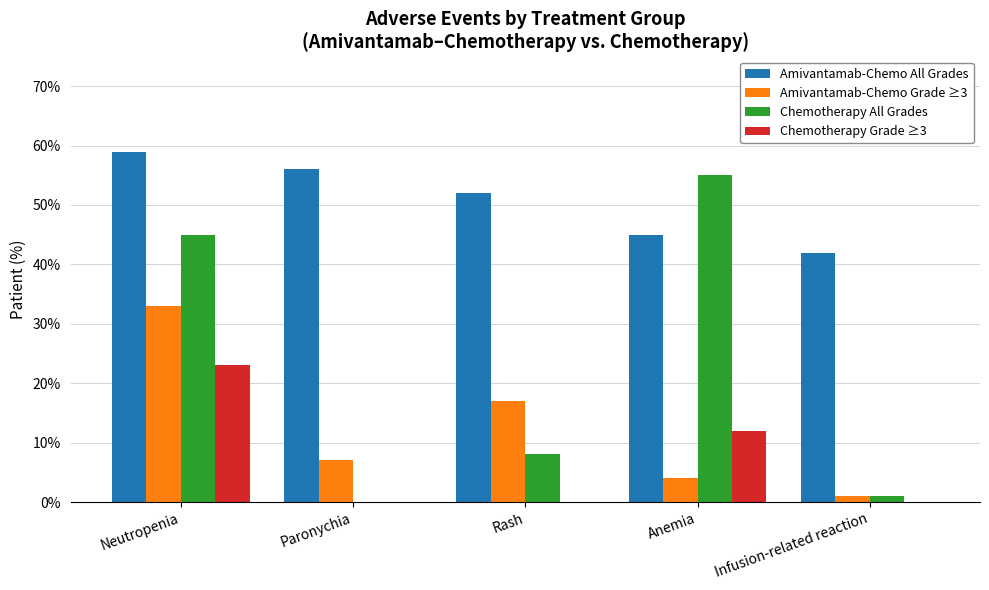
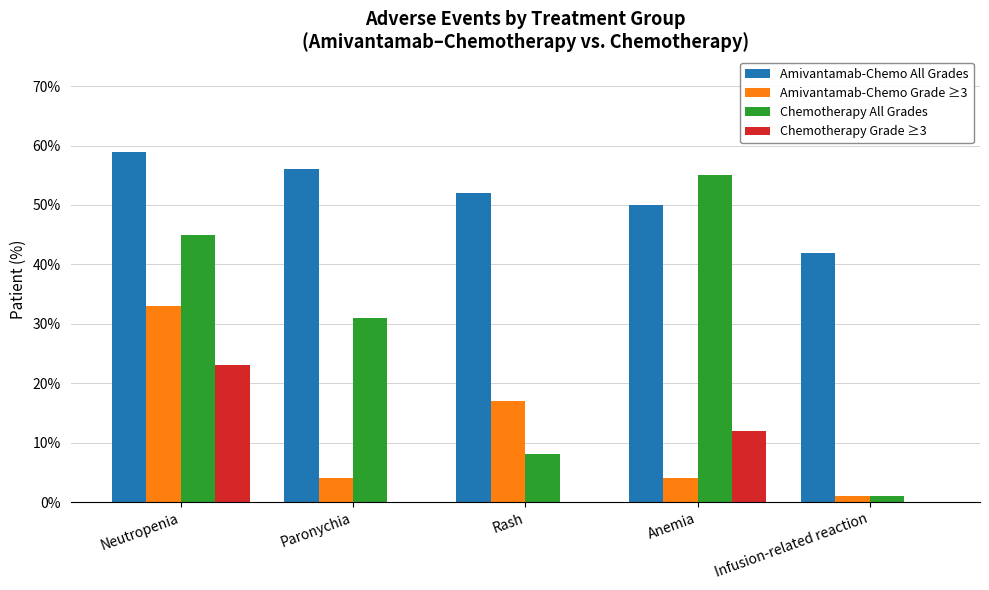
  {
    "Amivantamab-Chemo All Grades": {
      "Neutropenia": "59%",
      "Paronychia": "56%",
      "Rash": "52%",
-     "Anemia": "45%",
+     "Anemia": "50%",
      "Infusion-related reaction": "42%"
    },
    "Amivantamab-Chemo Grade ≥3": {
      "Neutropenia": "33%",
-     "Paronychia": "7%",
+     "Paronychia": "4%",
      "Rash": "17%",
      "Anemia": "4%",
      "Infusion-related reaction": "1%"
    },
    "Chemotherapy All Grades": {
      "Neutropenia": "45%",
-     "Paronychia": "0%",
+     "Paronychia": "31%",
      "Rash": "8%",
      "Anemia": "55%",
      "Infusion-related reaction": "1%"
    },
    "Chemotherapy Grade ≥3": {
      "Neutropenia": "23%",
      "Paronychia": "0%",
      "Rash": "0%",
      "Anemia": "12%",
      "Infusion-related reaction": "0%"
    }
  }
